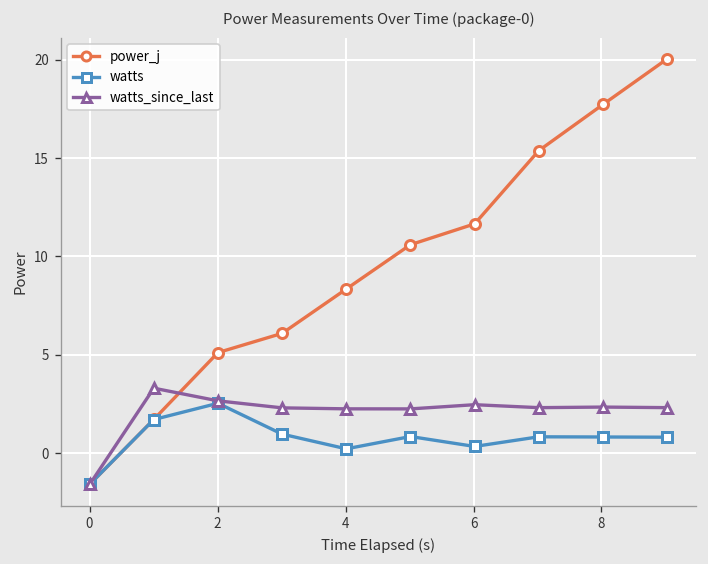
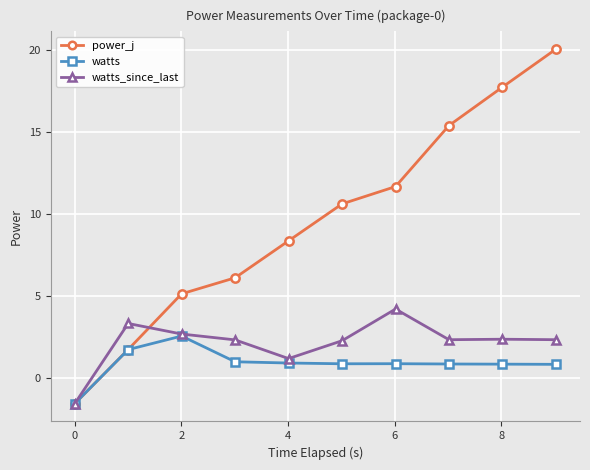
  {
    "power_j": {
      "2": 5.1,
      "4": 8.3,
      "6": 11.7
    },
    "watts": {
-     "4": 0.2,
-     "6": 0.3
+     "4": 0.9,
+     "6": 0.8
    },
    "watts_since_last": {
-     "4": 2.2,
-     "6": 2.5
+     "4": 1.2,
+     "6": 4.2
    }
  }
